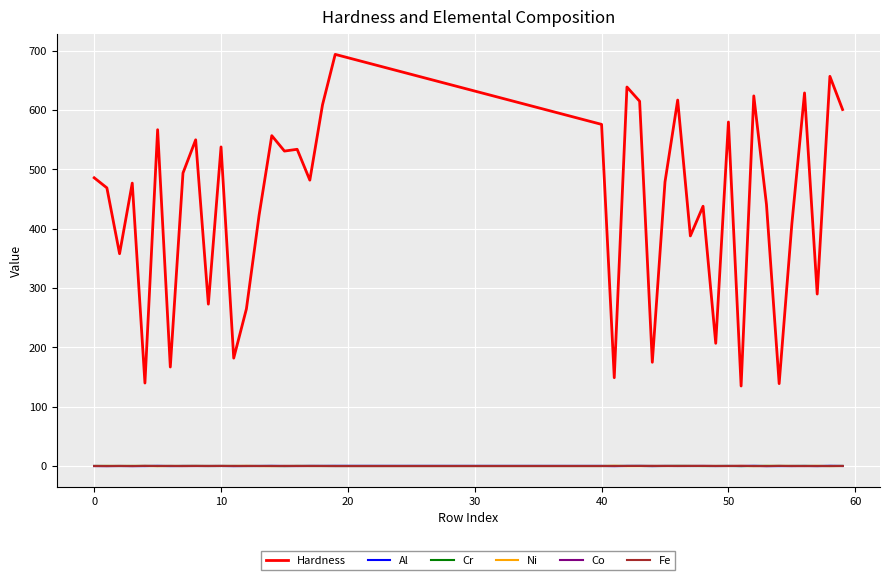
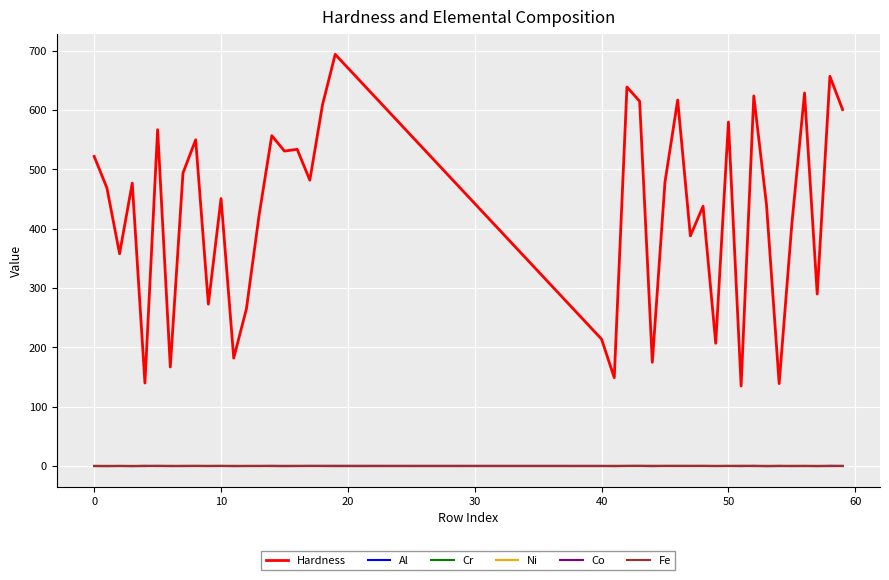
  {
    "Hardness": {
-     "0": 490,
-     "10": 540,
-     "40": 580,
+     "0": 520,
+     "10": 450,
+     "40": 210,
      "50": 580
    },
    "Fe": {
      "0": 0,
      "10": 0,
      "40": 0,
      "50": 0
    }
  }
